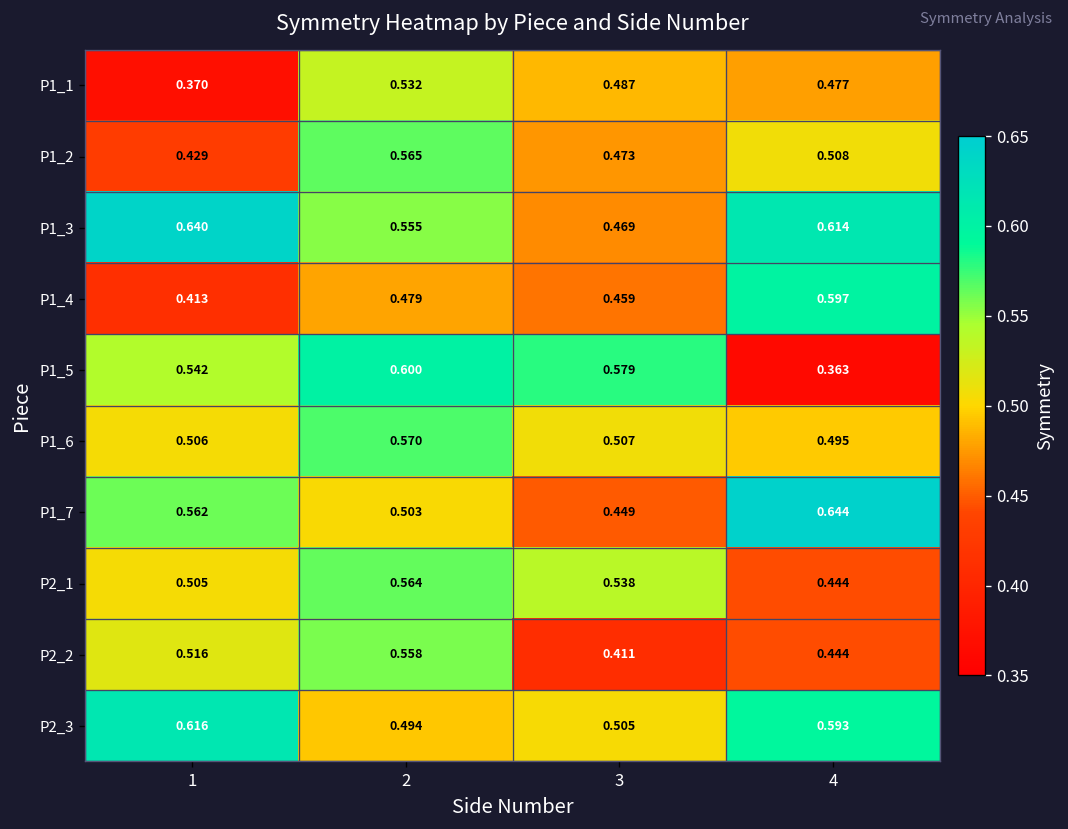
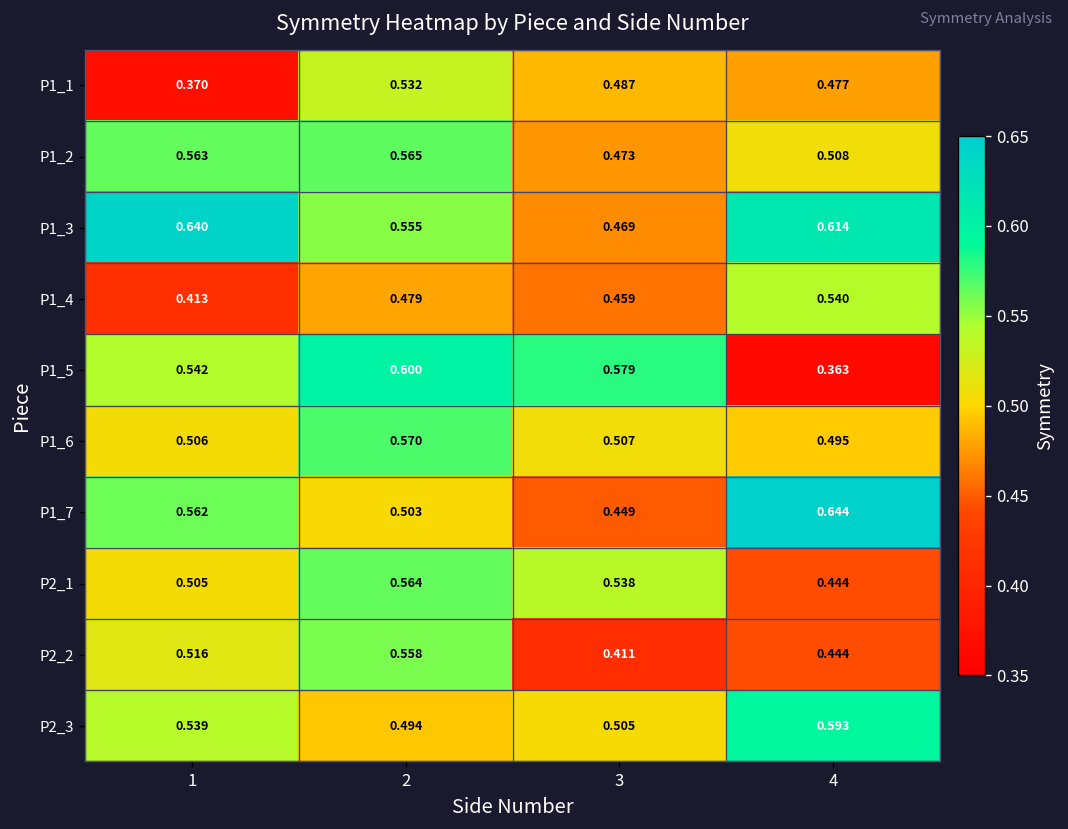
  {
    "P1_1": {
      "1": 0.370,
      "2": 0.532,
      "3": 0.487,
      "4": 0.477
    },
    "P1_2": {
-     "1": 0.429,
+     "1": 0.563,
      "2": 0.565,
      "3": 0.473,
      "4": 0.508
    },
    "P1_3": {
      "1": 0.640,
      "2": 0.555,
      "3": 0.469,
      "4": 0.614
    },
    "P1_4": {
      "1": 0.413,
      "2": 0.479,
      "3": 0.459,
-     "4": 0.597
+     "4": 0.540
    },
    "P1_5": {
      "1": 0.542,
      "2": 0.600,
      "3": 0.579,
      "4": 0.363
    },
    "P1_6": {
      "1": 0.506,
      "2": 0.570,
      "3": 0.507,
      "4": 0.495
    },
    "P1_7": {
      "1": 0.562,
      "2": 0.503,
      "3": 0.449,
      "4": 0.644
    },
    "P2_1": {
      "1": 0.505,
      "2": 0.564,
      "3": 0.538,
      "4": 0.444
    },
    "P2_2": {
      "1": 0.516,
      "2": 0.558,
      "3": 0.411,
      "4": 0.444
    },
    "P2_3": {
-     "1": 0.616,
+     "1": 0.539,
      "2": 0.494,
      "3": 0.505,
      "4": 0.593
    }
  }
